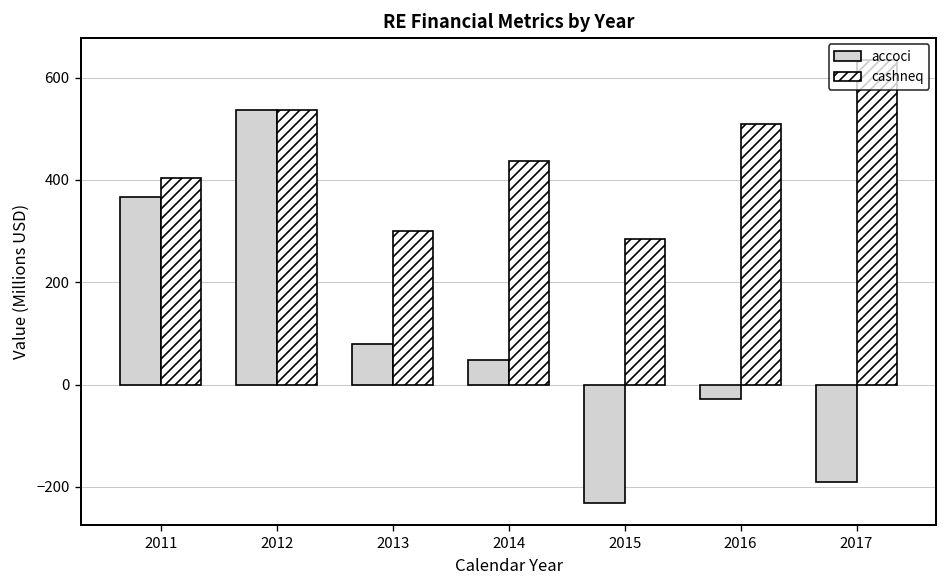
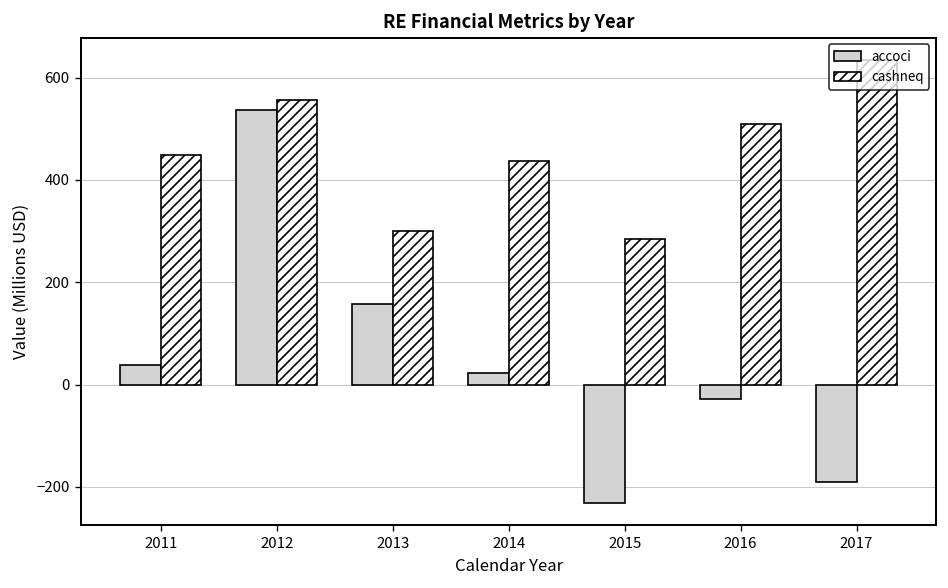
  {
    "accoci": {
-     "2011": 370,
+     "2011": 40,
      "2012": 540,
-     "2013": 80,
-     "2014": 50,
+     "2013": 160,
+     "2014": 20,
      "2015": -230,
      "2016": -30,
      "2017": -190
    },
    "cashneq": {
-     "2011": 400,
-     "2012": 540,
+     "2011": 450,
+     "2012": 560,
      "2013": 300,
      "2014": 440,
      "2015": 280,
      "2016": 510
    }
  }
